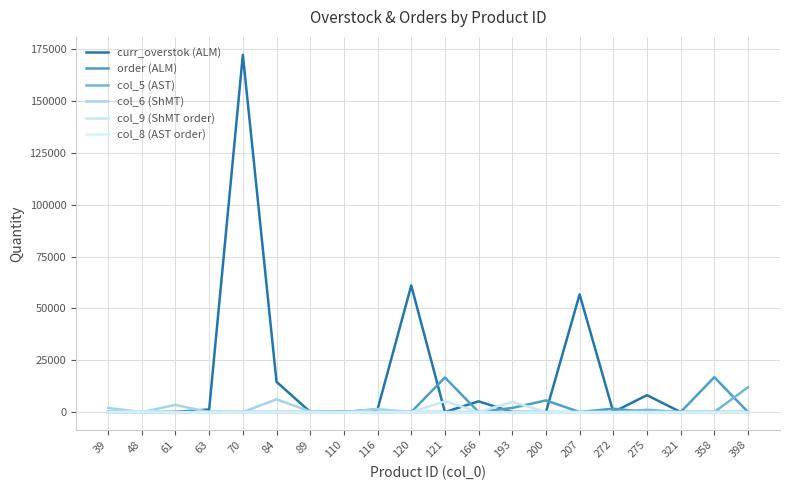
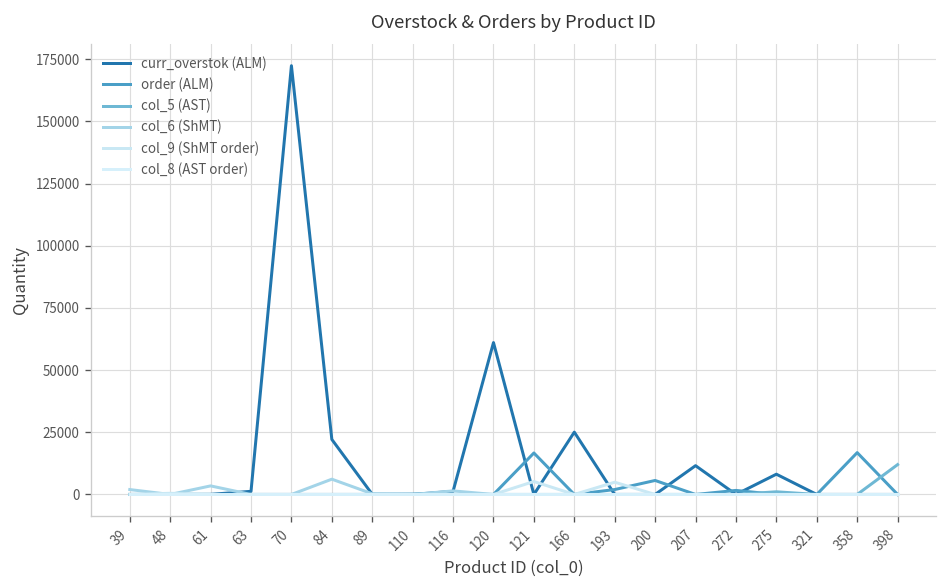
  {
    "curr_overstok (ALM)": {
      "63": 1000,
      "70": 172000,
-     "84": 15000,
+     "84": 22000,
      "120": 61000,
-     "166": 5000,
-     "207": 57000,
+     "166": 25000,
+     "207": 12000,
      "275": 8000
    }
  }
